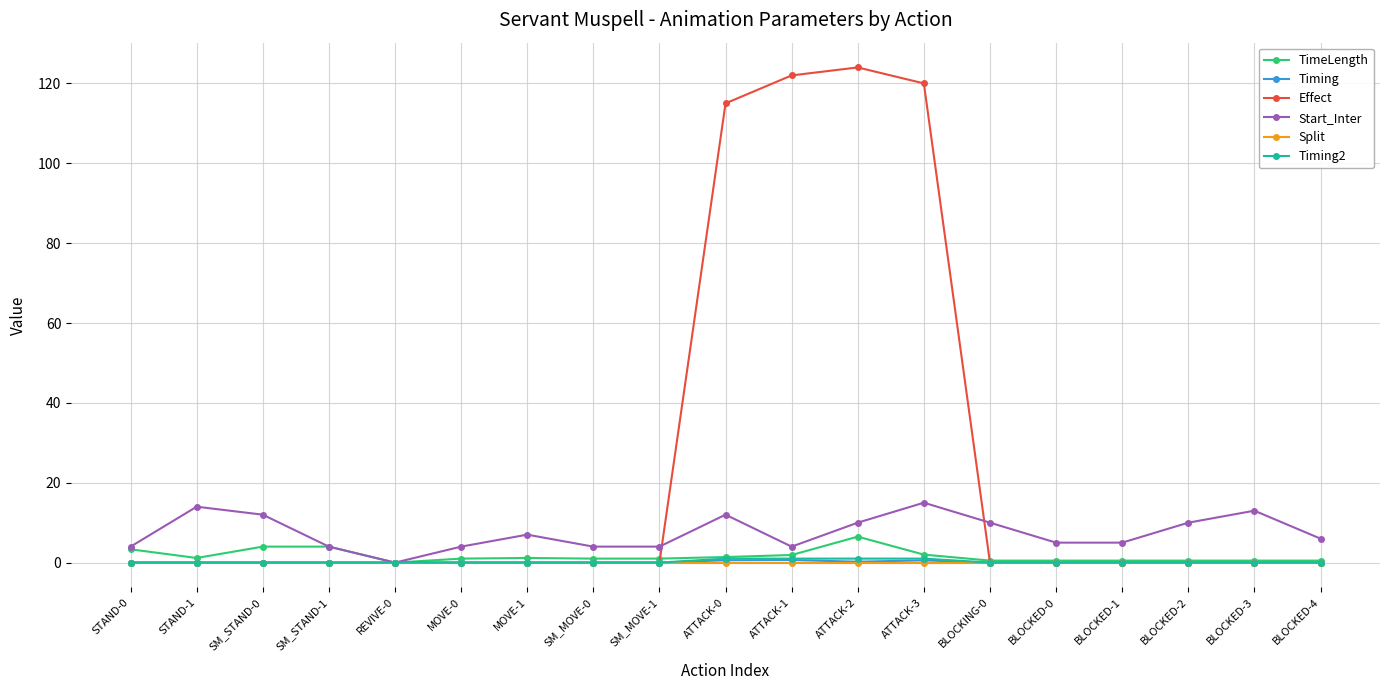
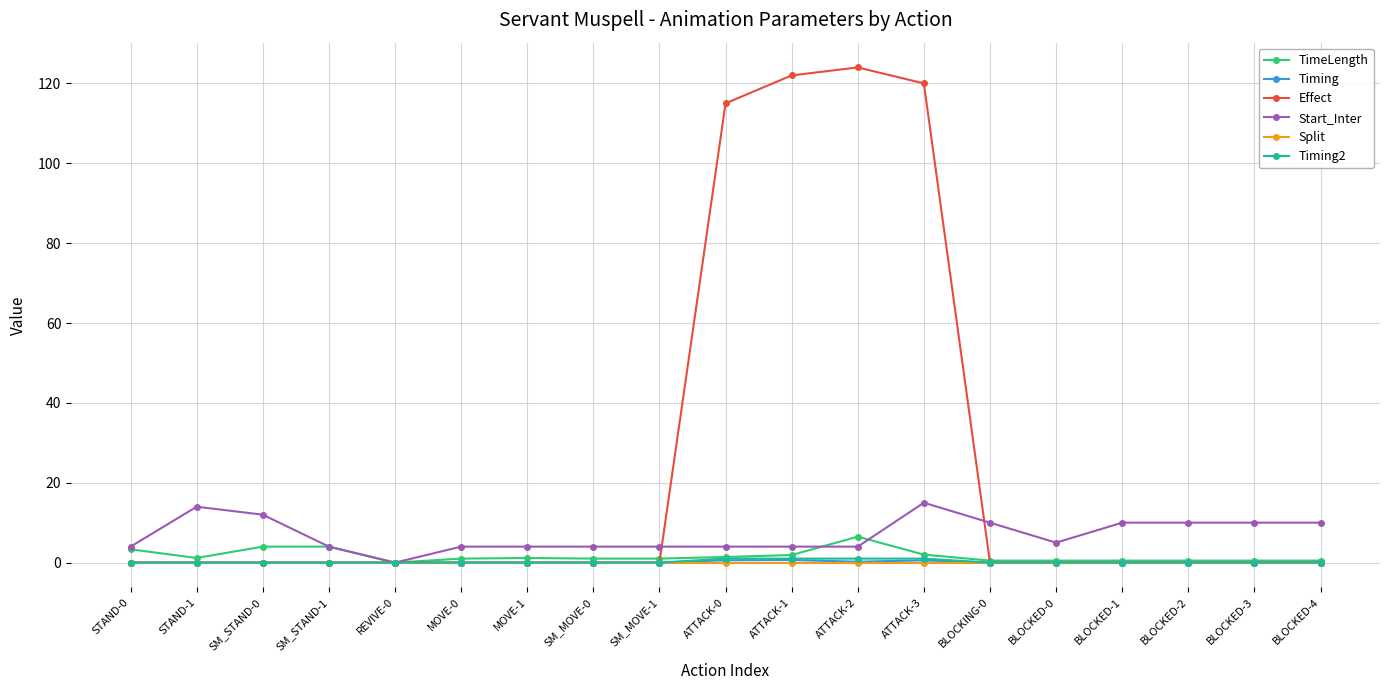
  {
    "Effect": {
      "ATTACK-0": 115,
      "ATTACK-1": 122,
      "ATTACK-2": 124,
      "ATTACK-3": 120
    },
    "Start_Inter": {
      "STAND-0": 4,
      "STAND-1": 14,
      "SM_STAND-0": 12,
      "MOVE-0": 4,
-     "MOVE-1": 7,
+     "MOVE-1": 4,
      "SM_MOVE-0": 4,
      "SM_MOVE-1": 4,
-     "ATTACK-0": 12,
+     "ATTACK-0": 4,
      "ATTACK-1": 4,
-     "ATTACK-2": 10,
+     "ATTACK-2": 4,
      "ATTACK-3": 15,
      "BLOCKING-0": 10,
      "BLOCKED-0": 5,
-     "BLOCKED-1": 5,
+     "BLOCKED-1": 10,
      "BLOCKED-2": 10,
-     "BLOCKED-3": 13,
-     "BLOCKED-4": 6
+     "BLOCKED-3": 10,
+     "BLOCKED-4": 10
    }
  }
